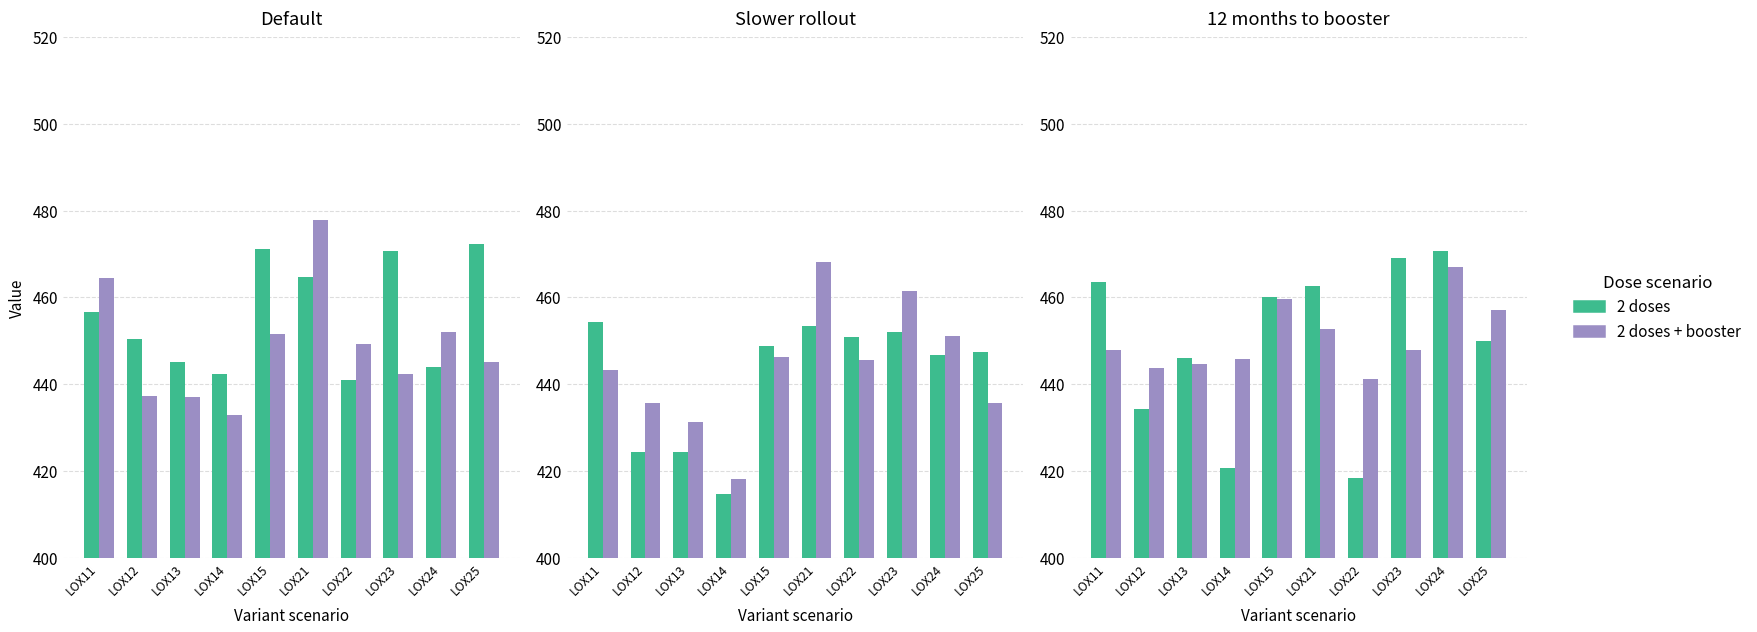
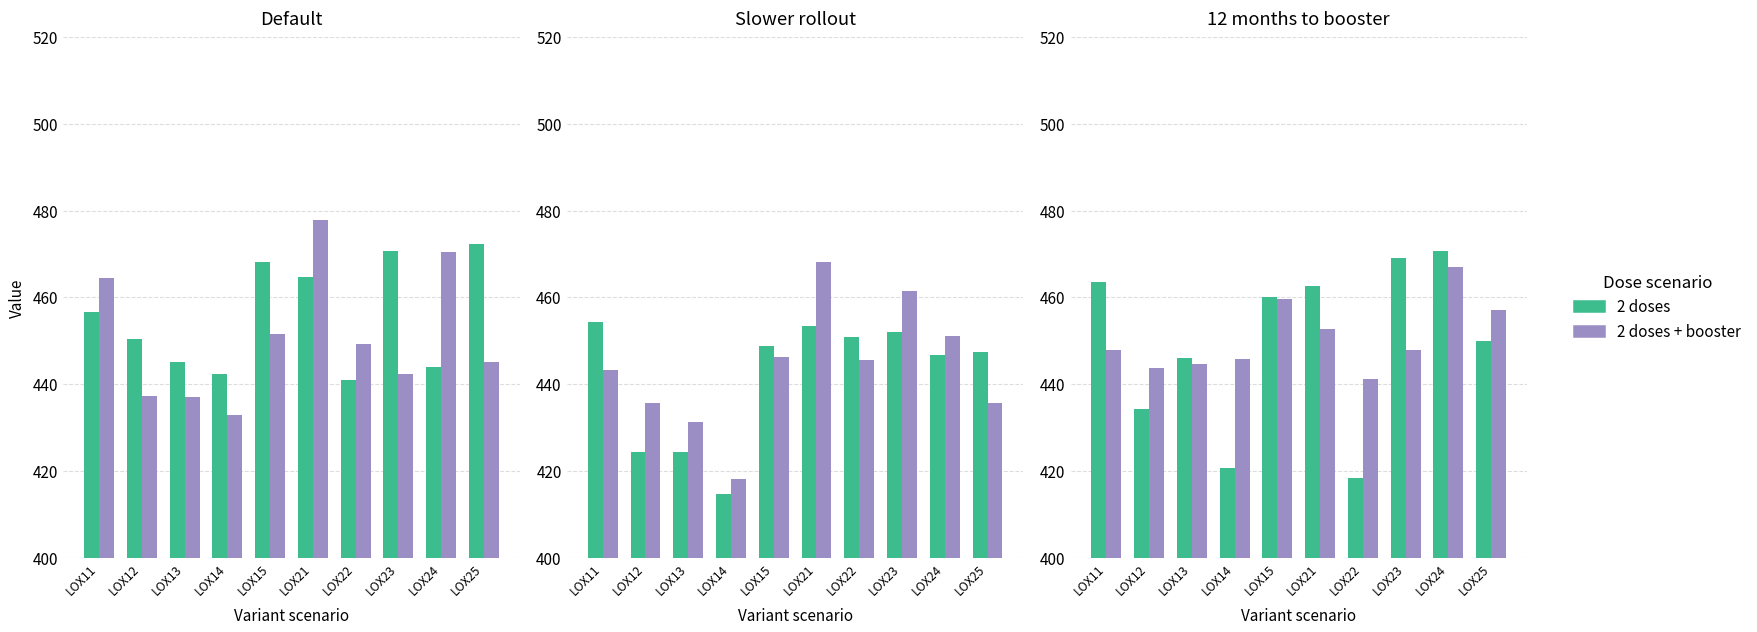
  {
    "Default": {
      "2 doses": {
        "LOX11": 457,
        "LOX12": 450,
        "LOX13": 445,
        "LOX14": 442,
-       "LOX15": 471,
+       "LOX15": 468,
        "LOX21": 465,
        "LOX22": 441,
        "LOX23": 471,
        "LOX24": 444,
        "LOX25": 472
      },
      "2 doses + booster": {
        "LOX11": 465,
        "LOX12": 437,
        "LOX13": 437,
        "LOX14": 433,
        "LOX15": 452,
        "LOX21": 478,
        "LOX22": 449,
        "LOX23": 442,
-       "LOX24": 452,
+       "LOX24": 471,
        "LOX25": 445
      }
    },
    "Slower rollout": {
      "2 doses": {
        "LOX11": 454,
        "LOX12": 424,
        "LOX13": 424,
        "LOX14": 415,
        "LOX15": 449,
        "LOX21": 453,
        "LOX22": 451,
        "LOX23": 452,
        "LOX24": 447,
        "LOX25": 447
      },
      "2 doses + booster": {
        "LOX11": 443,
        "LOX12": 436,
        "LOX13": 431,
        "LOX14": 418,
        "LOX15": 446,
        "LOX21": 468,
        "LOX22": 446,
        "LOX23": 462,
        "LOX24": 451,
        "LOX25": 436
      }
    },
    "12 months to booster": {
      "2 doses": {
        "LOX11": 464,
        "LOX12": 434,
        "LOX13": 446,
        "LOX14": 421,
        "LOX15": 460,
        "LOX21": 463,
        "LOX22": 418,
        "LOX23": 469,
        "LOX24": 471,
        "LOX25": 450
      },
      "2 doses + booster": {
        "LOX11": 448,
        "LOX12": 444,
        "LOX13": 445,
        "LOX14": 446,
        "LOX15": 460,
        "LOX21": 453,
        "LOX22": 441,
        "LOX23": 448,
        "LOX24": 467,
        "LOX25": 457
      }
    }
  }
